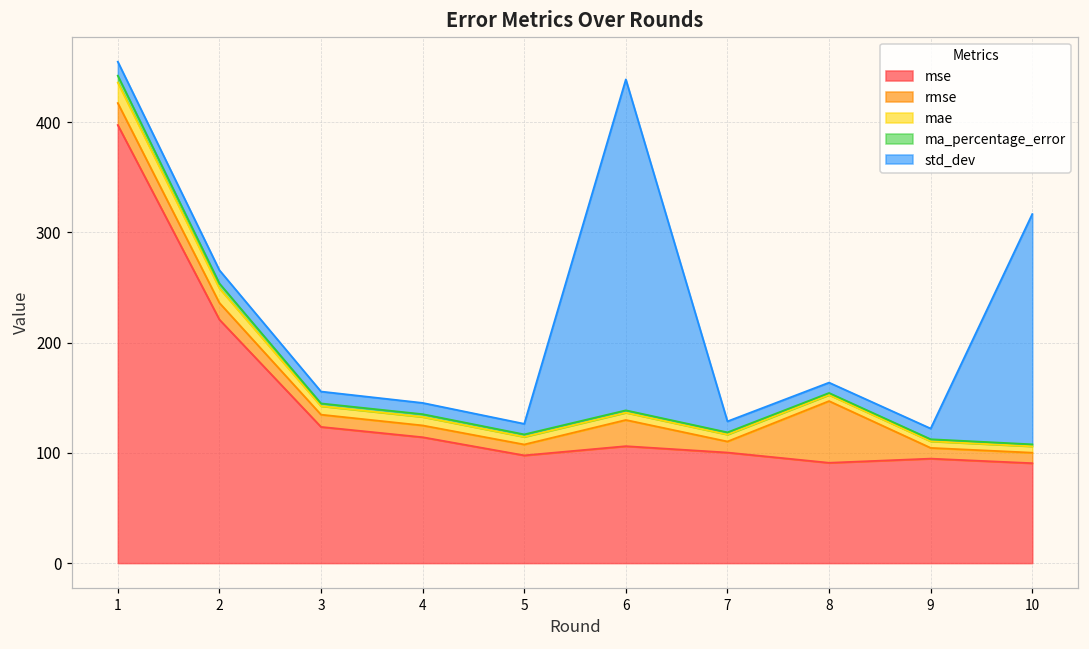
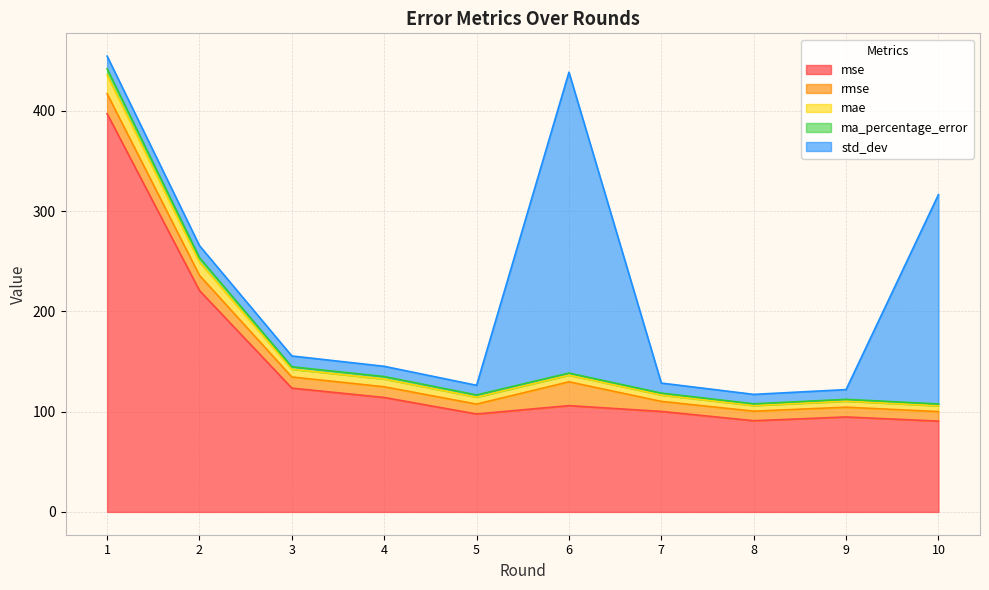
  {
    "mse": {
      "1": 397,
      "2": 221,
      "3": 124,
      "4": 114,
      "5": 98,
      "6": 106,
      "7": 100,
      "8": 91,
      "9": 95,
      "10": 91
    },
    "rmse": {
      "1": 20,
      "2": 15,
      "3": 11,
      "4": 11,
      "5": 10,
      "6": 24,
      "7": 10,
-     "8": 56,
+     "8": 10,
      "9": 10,
      "10": 10
    },
    "mae": {
      "1": 19,
      "2": 13
    },
    "ma_percentage_error": {
      "1": 6,
      "2": 4
    },
    "std_dev": {
      "1": 13,
      "2": 12,
      "3": 11,
      "4": 10,
      "5": 10,
      "6": 300,
      "7": 10,
      "8": 9,
      "9": 10,
      "10": 209
    }
  }
